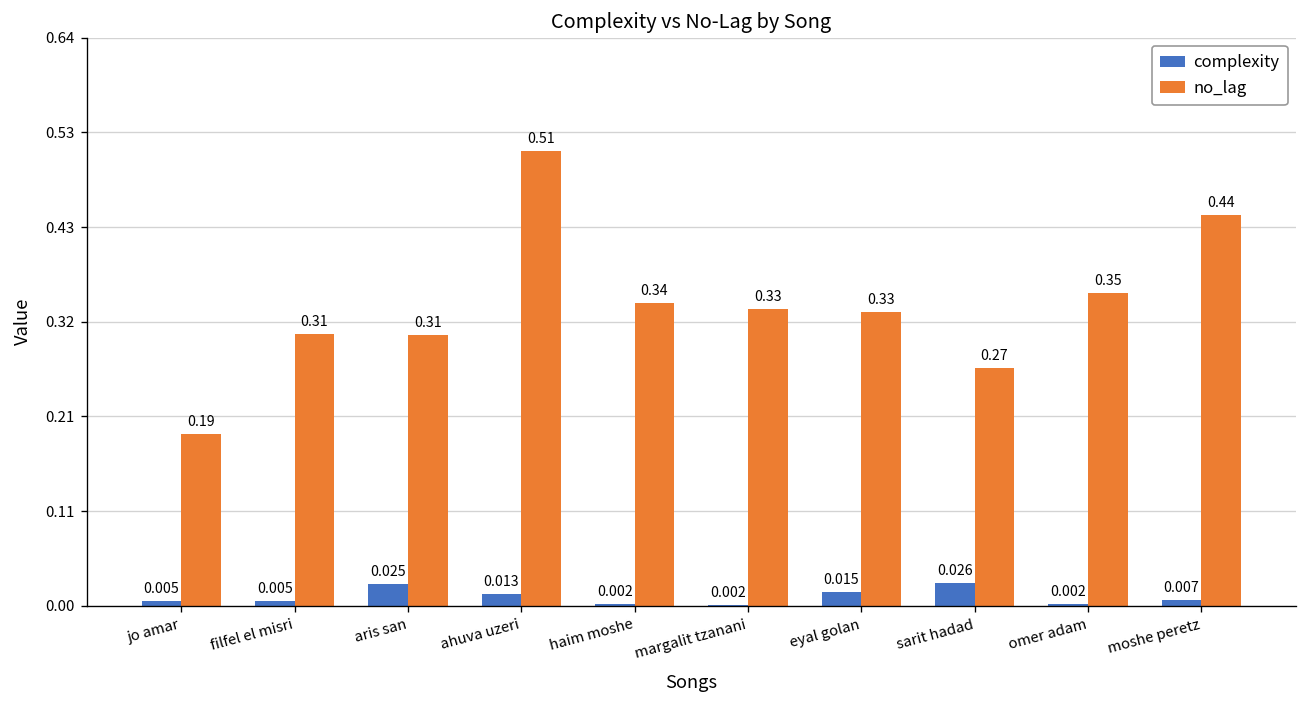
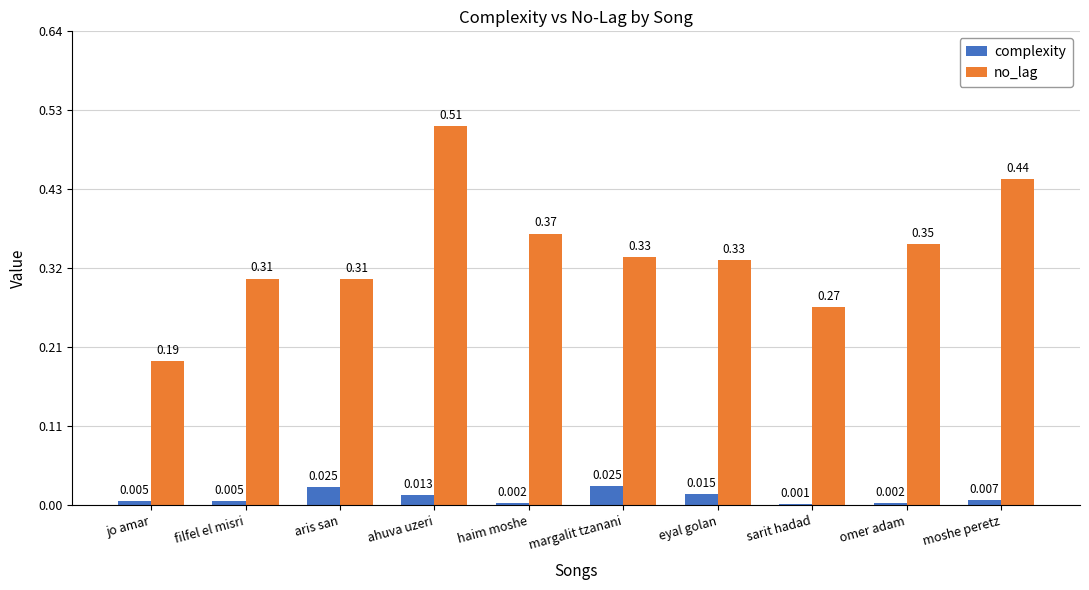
  {
    "complexity": {
      "jo amar": 0.005,
      "filfel el misri": 0.005,
      "aris san": 0.025,
      "ahuva uzeri": 0.013,
      "haim moshe": 0.002,
-     "margalit tzanani": 0.002,
+     "margalit tzanani": 0.025,
      "eyal golan": 0.015,
-     "sarit hadad": 0.026,
+     "sarit hadad": 0.001,
      "omer adam": 0.002,
      "moshe peretz": 0.007
    },
    "no_lag": {
      "jo amar": 0.19,
      "filfel el misri": 0.31,
      "aris san": 0.31,
      "ahuva uzeri": 0.51,
-     "haim moshe": 0.34,
+     "haim moshe": 0.37,
      "margalit tzanani": 0.33,
      "eyal golan": 0.33,
      "sarit hadad": 0.27,
      "omer adam": 0.35,
      "moshe peretz": 0.44
    }
  }
